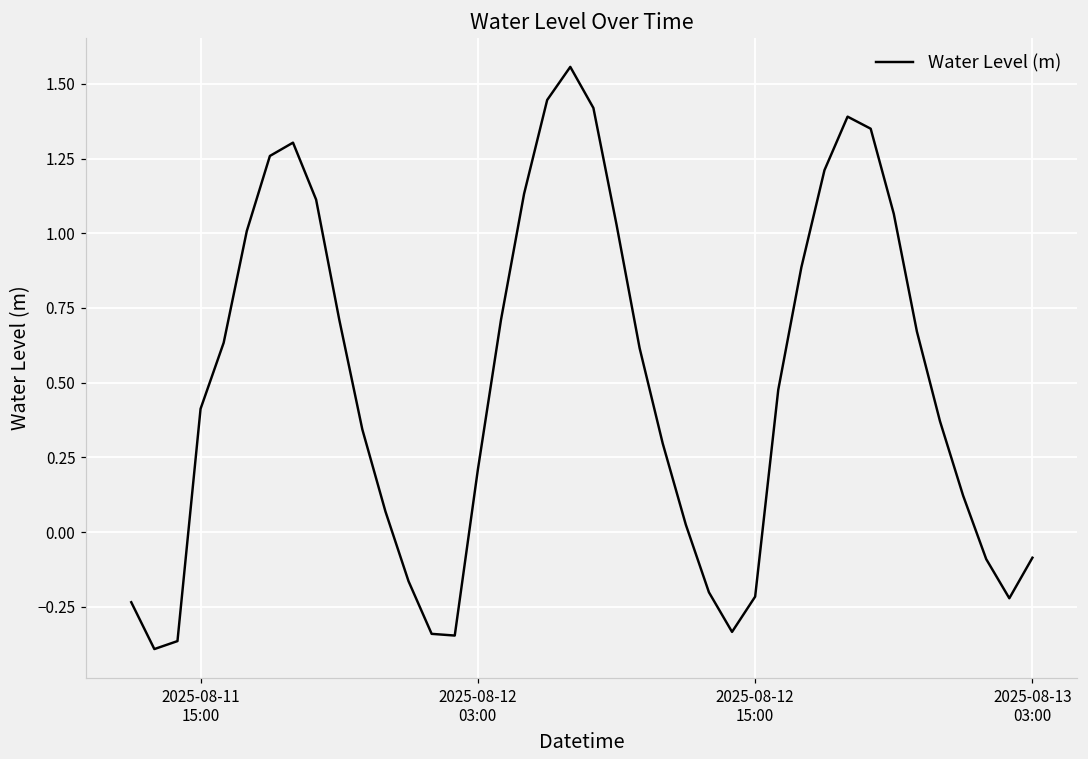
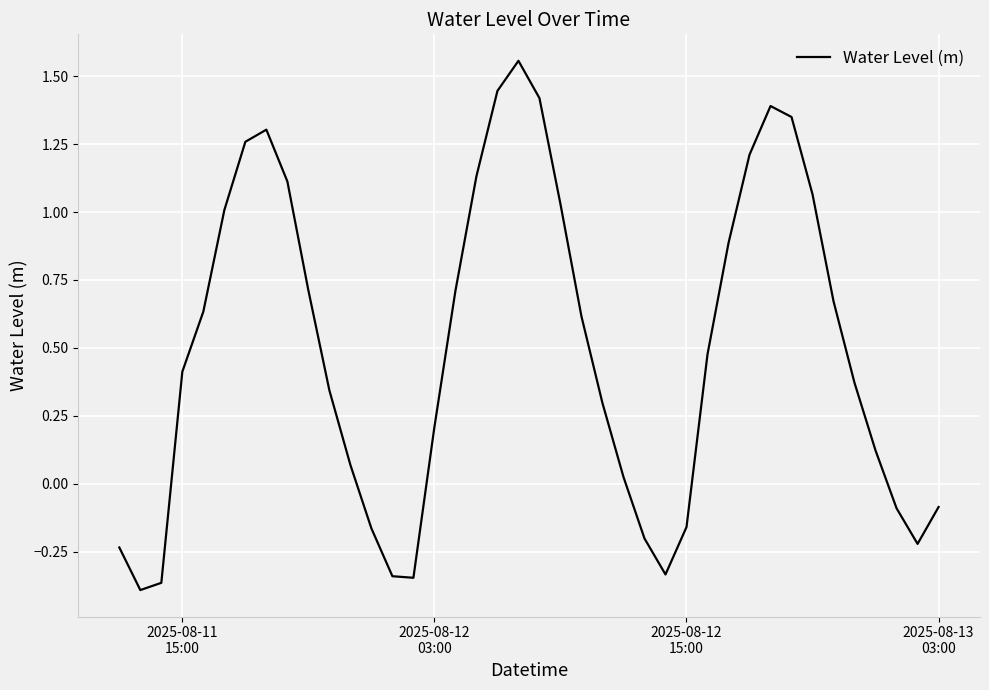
  {
    "2025-08-11 15:00": 0.41,
    "2025-08-12 03:00": 0.21,
-   "2025-08-12 15:00": -0.22,
+   "2025-08-12 15:00": -0.16,
    "2025-08-13 03:00": -0.09
  }
